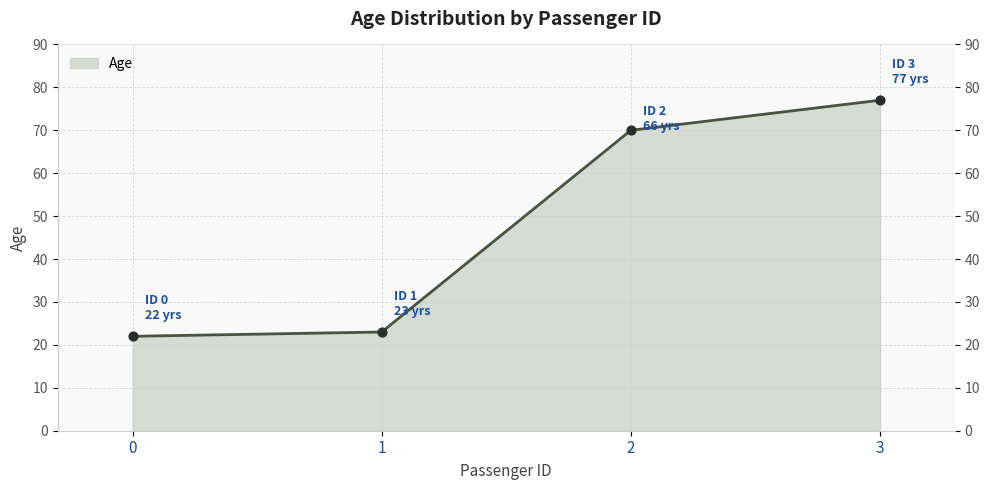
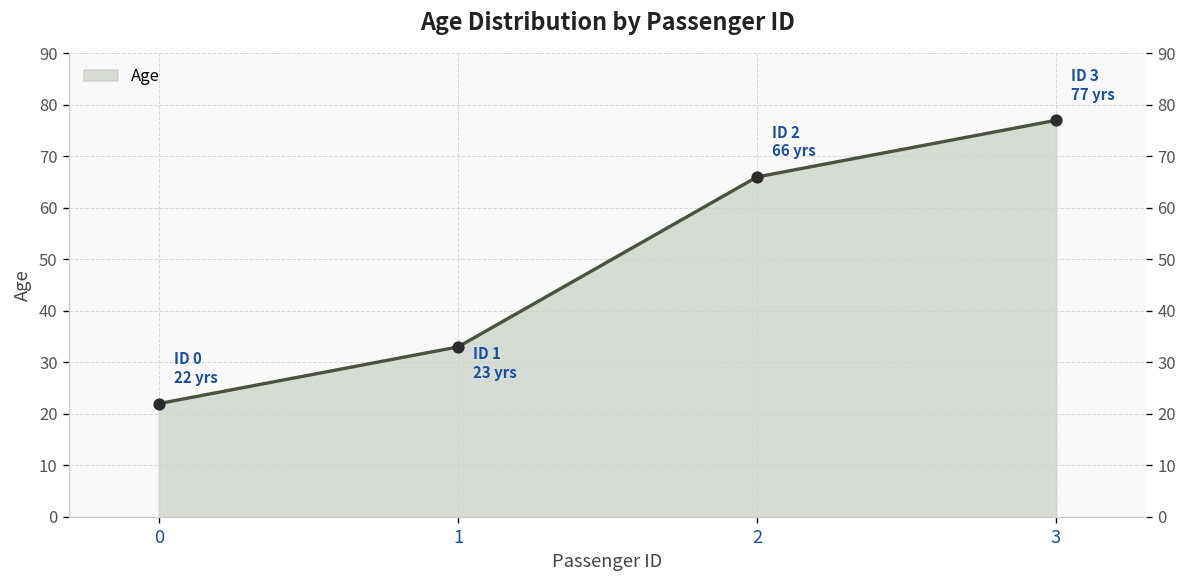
  {
-   "1": 23,
-   "2": 70
+   "1": 33,
+   "2": 66
  }
